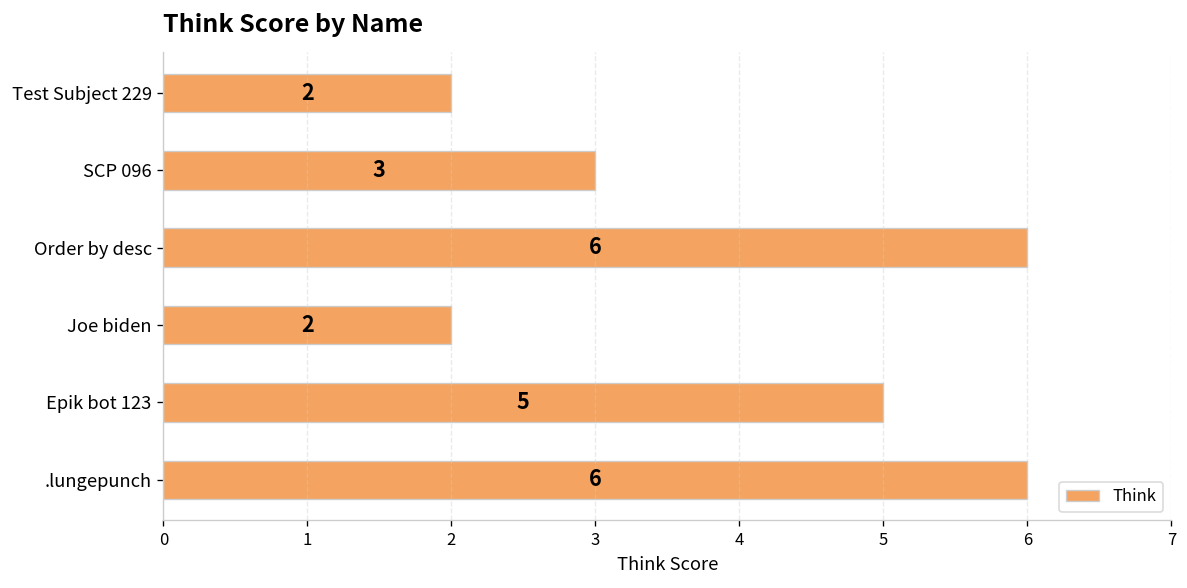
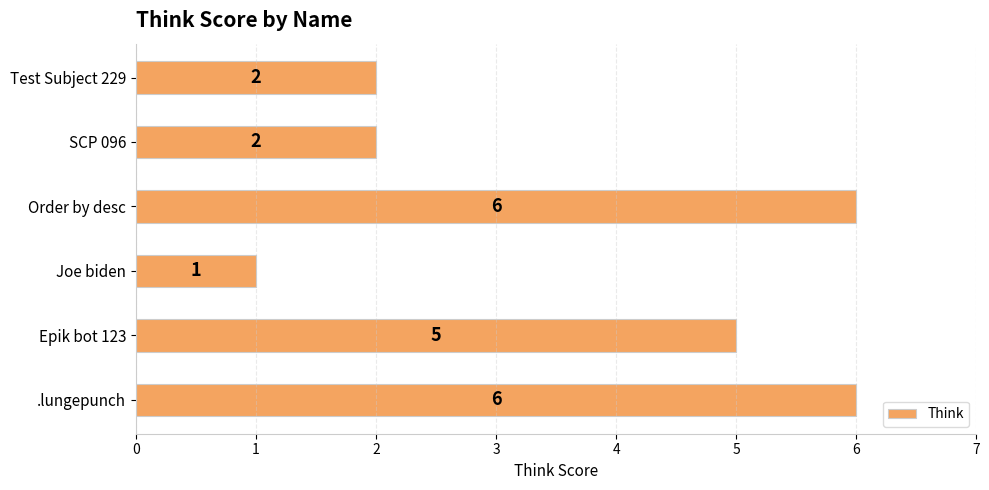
  {
    "Test Subject 229": 2,
-   "SCP 096": 3,
+   "SCP 096": 2,
    "Order by desc": 6,
-   "Joe biden": 2,
+   "Joe biden": 1,
    "Epik bot 123": 5,
    ".lungepunch": 6
  }
